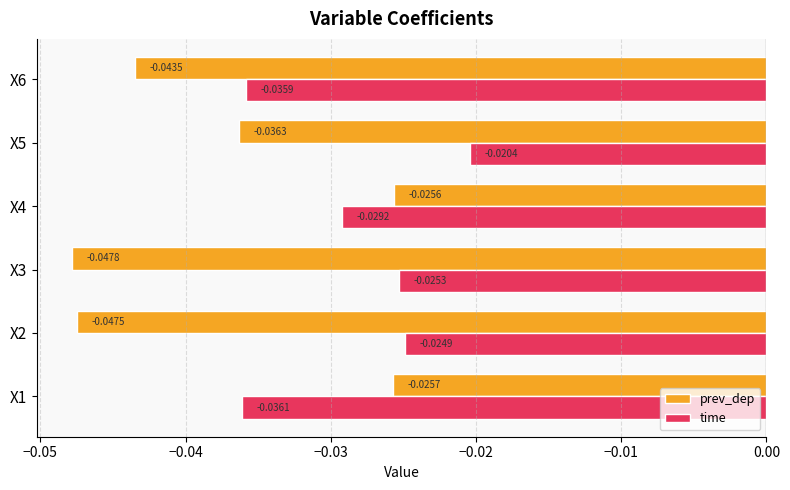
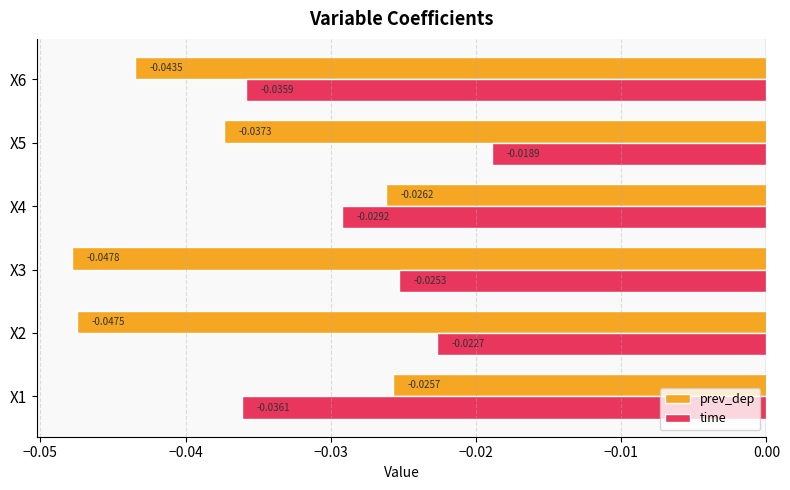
  {
    "prev_dep": {
      "X6": -0.0435,
-     "X5": -0.0363,
-     "X4": -0.0256,
+     "X5": -0.0373,
+     "X4": -0.0262,
      "X3": -0.0478,
      "X2": -0.0475,
      "X1": -0.0257
    },
    "time": {
      "X6": -0.0359,
-     "X5": -0.0204,
+     "X5": -0.0189,
      "X4": -0.0292,
      "X3": -0.0253,
-     "X2": -0.0249,
+     "X2": -0.0227,
      "X1": -0.0361
    }
  }
